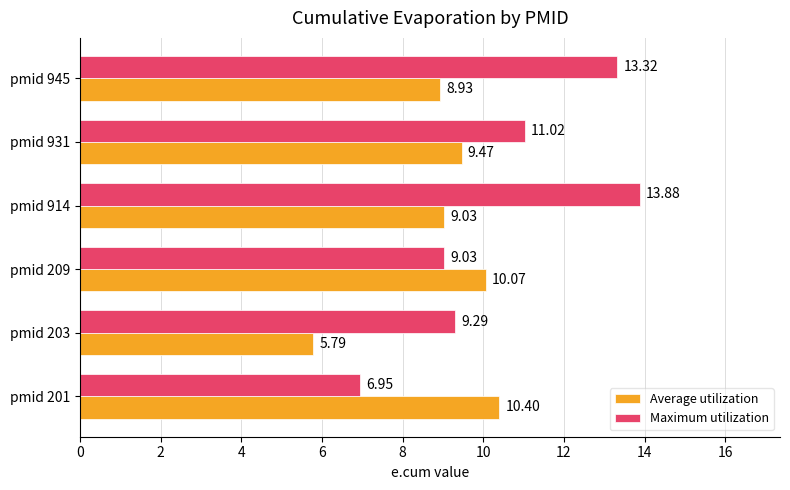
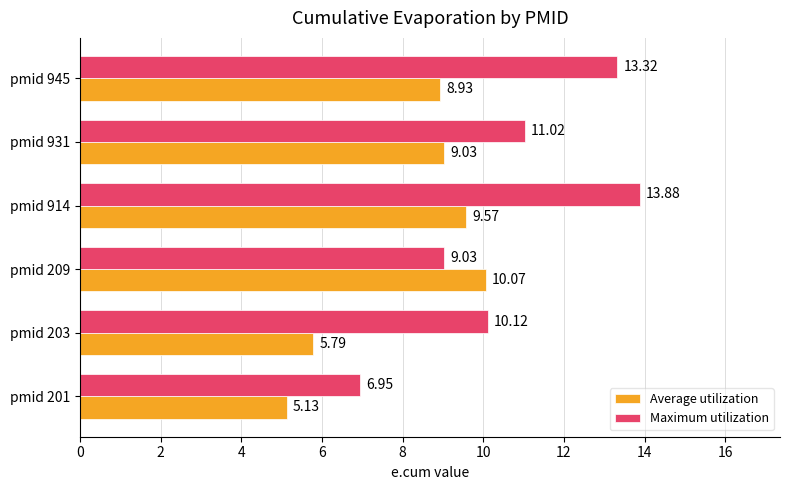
  {
    "Average utilization": {
      "pmid 945": 8.93,
-     "pmid 931": 9.47,
-     "pmid 914": 9.03,
+     "pmid 931": 9.03,
+     "pmid 914": 9.57,
      "pmid 209": 10.07,
      "pmid 203": 5.79,
-     "pmid 201": 10.40
+     "pmid 201": 5.13
    },
    "Maximum utilization": {
      "pmid 945": 13.32,
      "pmid 931": 11.02,
      "pmid 914": 13.88,
      "pmid 209": 9.03,
-     "pmid 203": 9.29,
+     "pmid 203": 10.12,
      "pmid 201": 6.95
    }
  }
